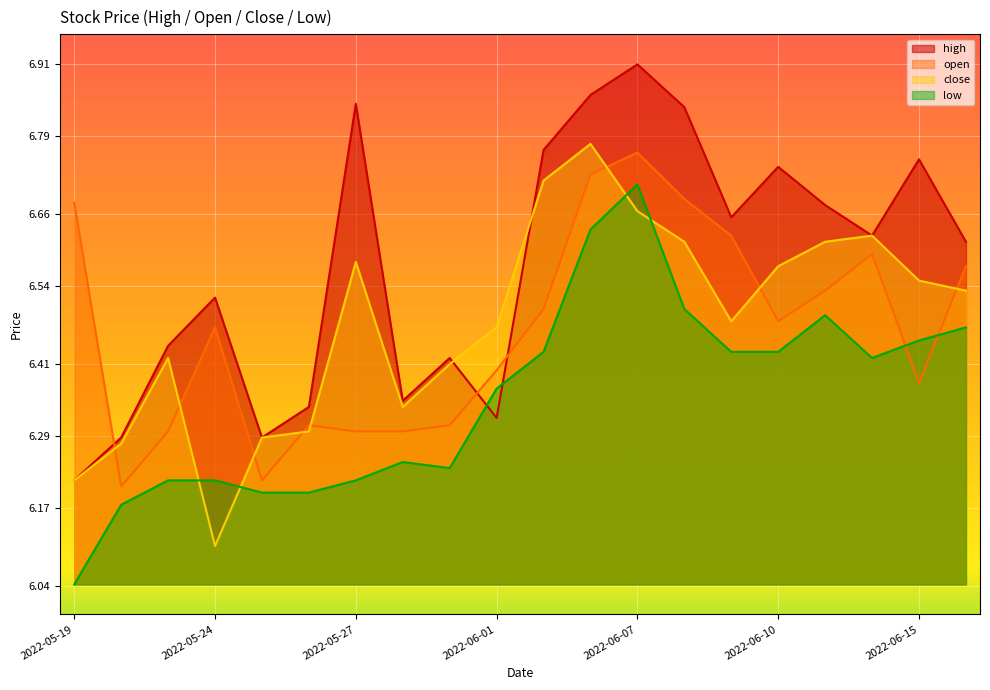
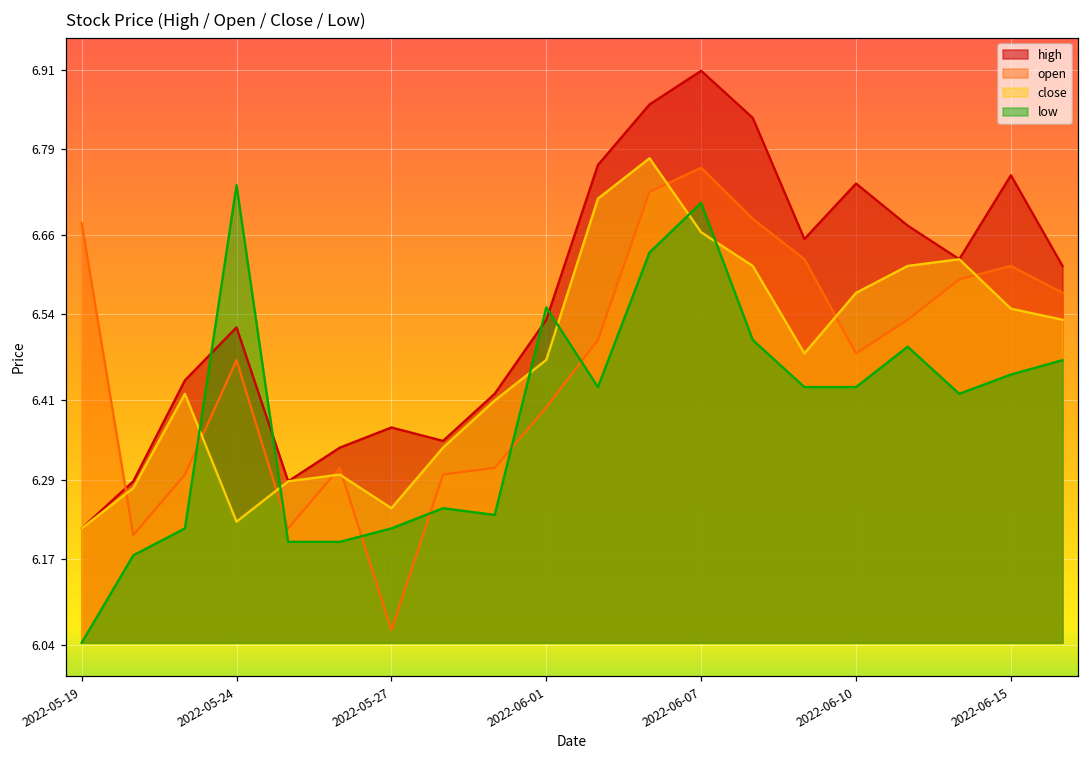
  {
    "high": {
      "2022-05-24": 6.52,
-     "2022-05-27": 6.84,
-     "2022-06-01": 6.32,
+     "2022-05-27": 6.37,
+     "2022-06-01": 6.53,
      "2022-06-07": 6.91,
      "2022-06-10": 6.74,
      "2022-06-15": 6.75
    },
    "open": {
      "2022-05-19": 6.68,
      "2022-05-24": 6.47,
-     "2022-05-27": 6.30,
+     "2022-05-27": 6.06,
      "2022-06-01": 6.40,
      "2022-06-07": 6.76,
      "2022-06-10": 6.48,
-     "2022-06-15": 6.38
+     "2022-06-15": 6.61
    },
    "close": {
-     "2022-05-24": 6.11,
-     "2022-05-27": 6.58,
+     "2022-05-24": 6.23,
+     "2022-05-27": 6.25,
      "2022-06-01": 6.47,
      "2022-06-07": 6.66,
      "2022-06-10": 6.57,
      "2022-06-15": 6.55
    },
    "low": {
      "2022-05-19": 6.04,
-     "2022-05-24": 6.22,
+     "2022-05-24": 6.74,
      "2022-05-27": 6.22,
-     "2022-06-01": 6.37,
+     "2022-06-01": 6.55,
      "2022-06-07": 6.71,
      "2022-06-10": 6.43,
      "2022-06-15": 6.45
    }
  }
